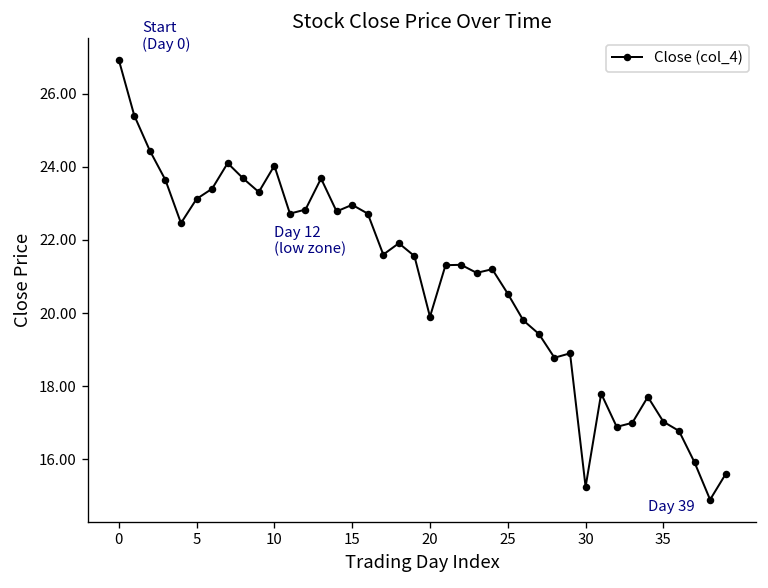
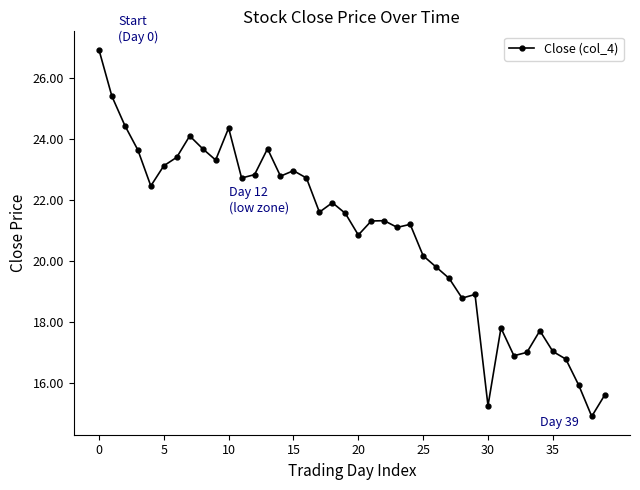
  {
    "5": 23.1,
-   "10": 24.0,
+   "10": 24.4,
    "15": 23.0,
-   "20": 19.9,
-   "25": 20.5,
+   "20": 20.9,
+   "25": 20.2,
    "30": 15.3,
    "35": 17.0
  }
